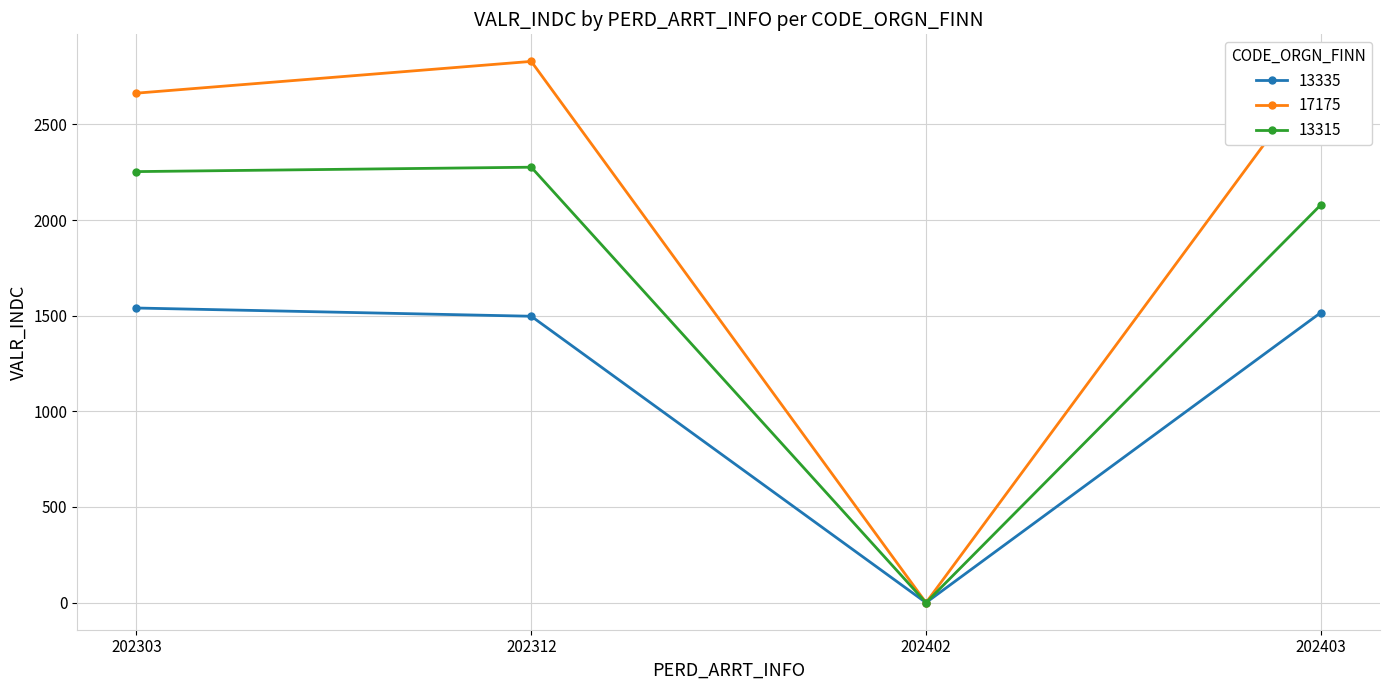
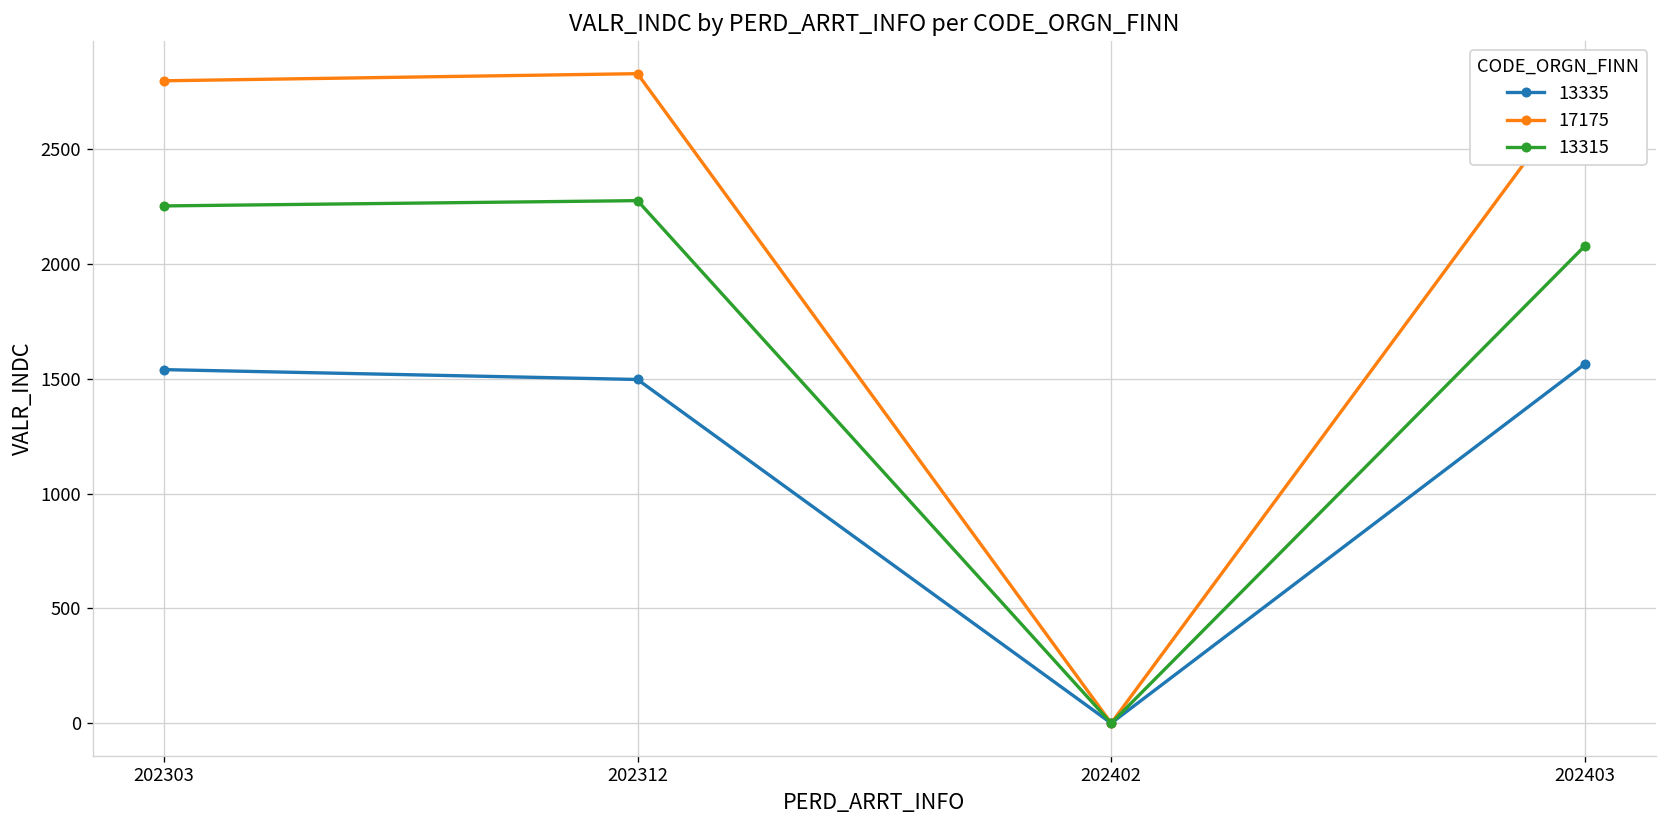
  {
    "13335": {
      "202303": 1540,
      "202312": 1500,
-     "202403": 1520
+     "202403": 1570
    },
    "17175": {
-     "202303": 2660,
+     "202303": 2800,
      "202312": 2830
    },
    "13315": {
      "202303": 2250,
      "202312": 2280,
      "202403": 2080
    }
  }
